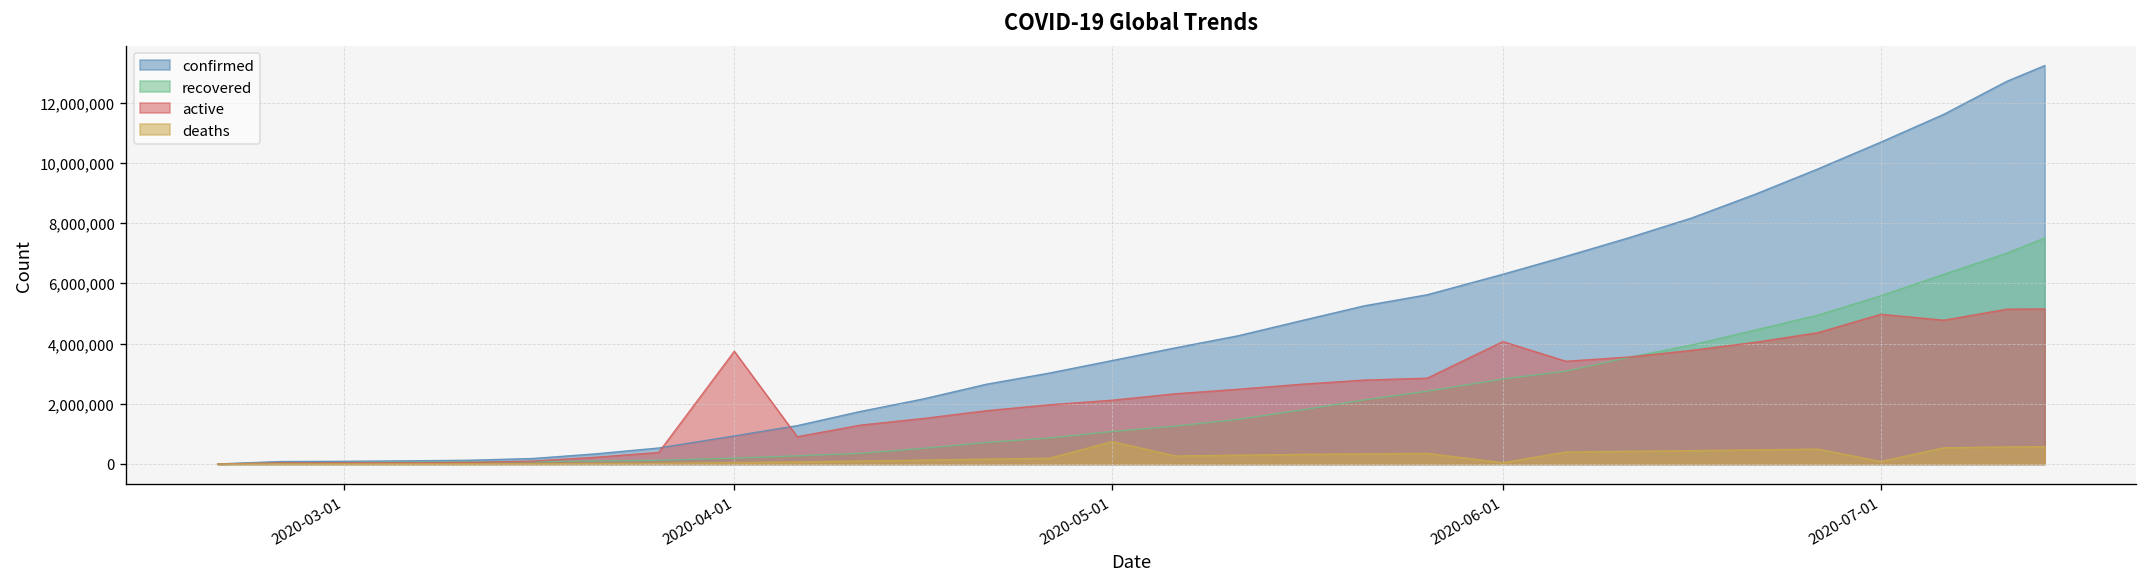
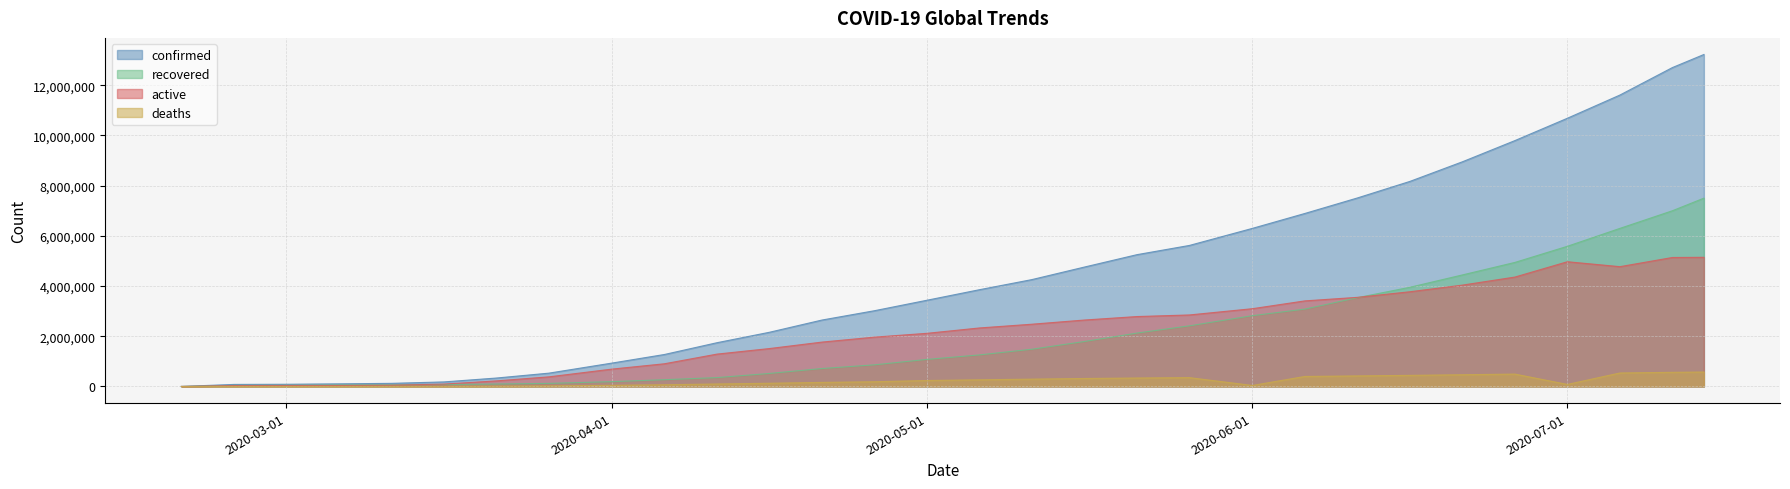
  {
    "active": {
-     "2020-04-01": "3,700,000",
+     "2020-04-01": "700,000",
      "2020-05-01": "2,100,000",
-     "2020-06-01": "4,100,000",
+     "2020-06-01": "3,100,000",
      "2020-07-01": "5,000,000"
    },
    "deaths": {
      "2020-04-01": "0",
-     "2020-05-01": "700,000",
+     "2020-05-01": "200,000",
      "2020-06-01": "0",
      "2020-07-01": "100,000"
    }
  }
